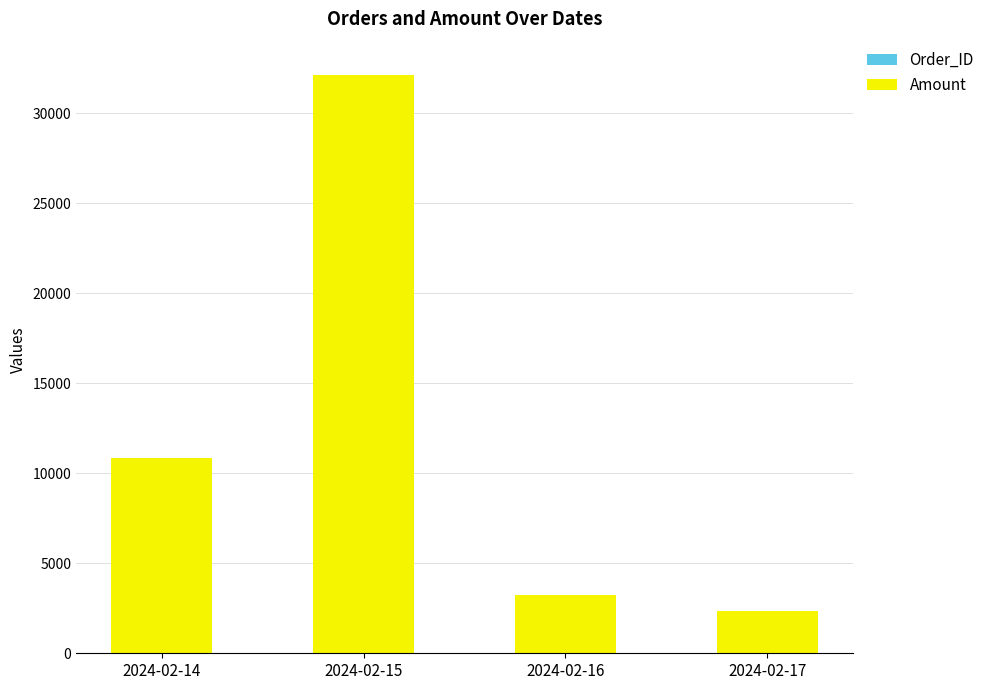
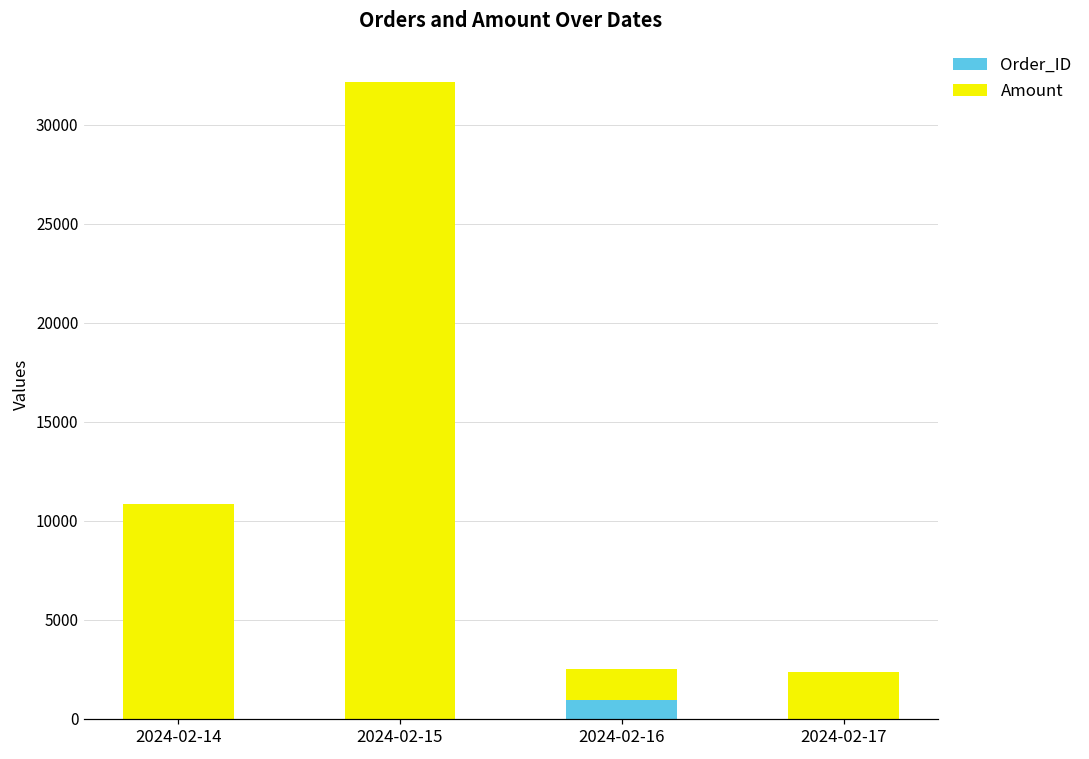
  {
    "Order_ID": {
-     "2024-02-16": 0
+     "2024-02-16": 900
    },
    "Amount": {
      "2024-02-14": 10800,
      "2024-02-15": 32100,
-     "2024-02-16": 3200,
+     "2024-02-16": 1600,
      "2024-02-17": 2400
    }
  }
